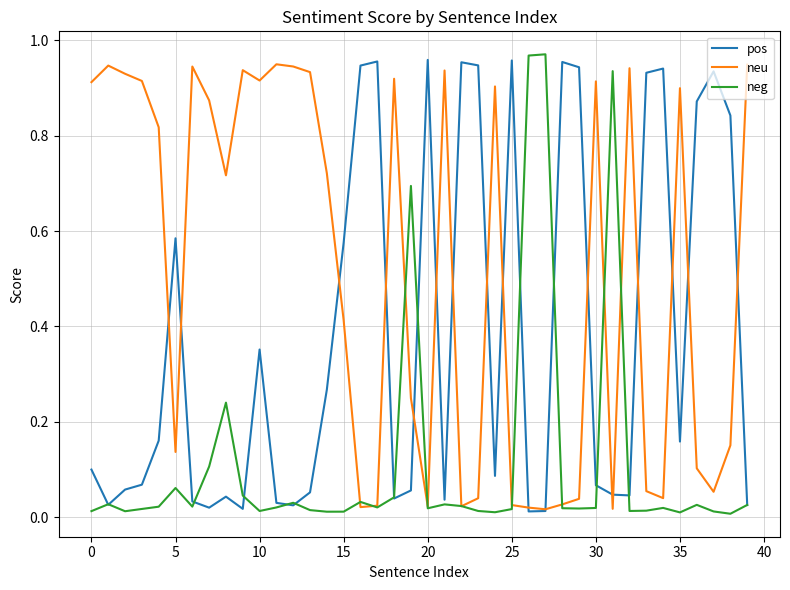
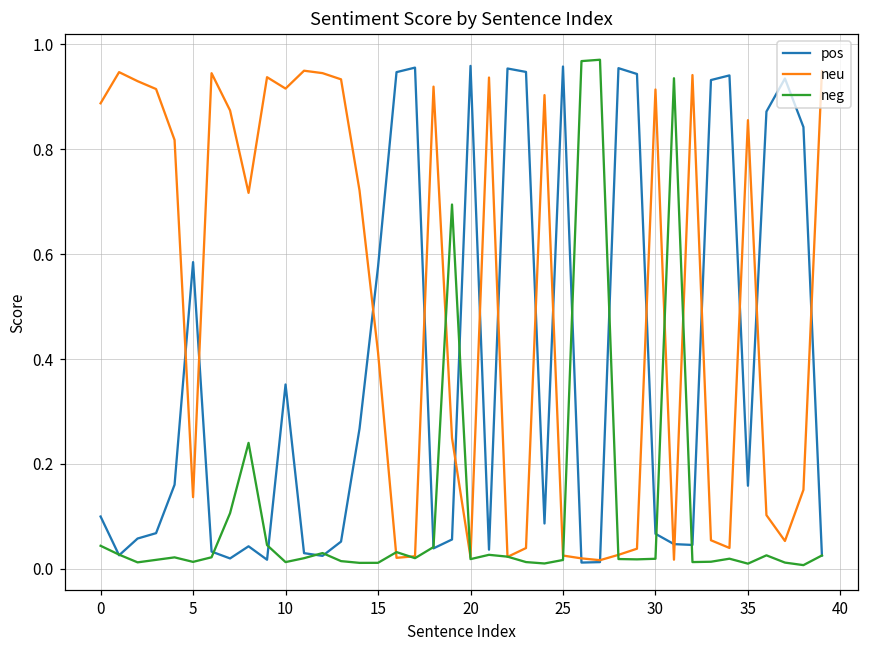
  {
    "pos": {
      "0": 0.10,
      "5": 0.58,
      "10": 0.35,
      "15": 0.58,
      "20": 0.96,
      "25": 0.96,
      "30": 0.07,
      "35": 0.16
    },
    "neu": {
-     "0": 0.91,
+     "0": 0.89,
      "5": 0.14,
      "10": 0.92,
      "15": 0.41,
      "25": 0.03,
      "30": 0.91,
-     "35": 0.90
+     "35": 0.86
    },
    "neg": {
-     "0": 0.01,
-     "5": 0.06,
+     "0": 0.04,
+     "5": 0.01,
      "10": 0.01,
      "15": 0.01,
      "25": 0.02,
      "30": 0.02,
      "35": 0.01
    }
  }
